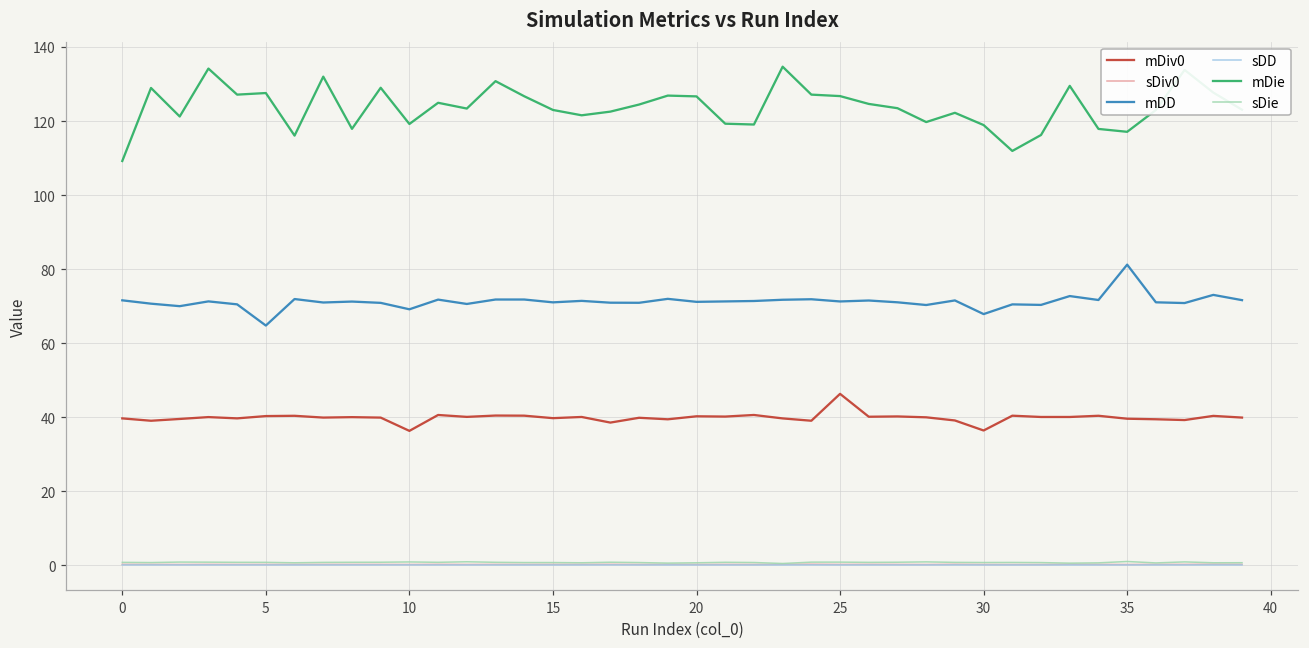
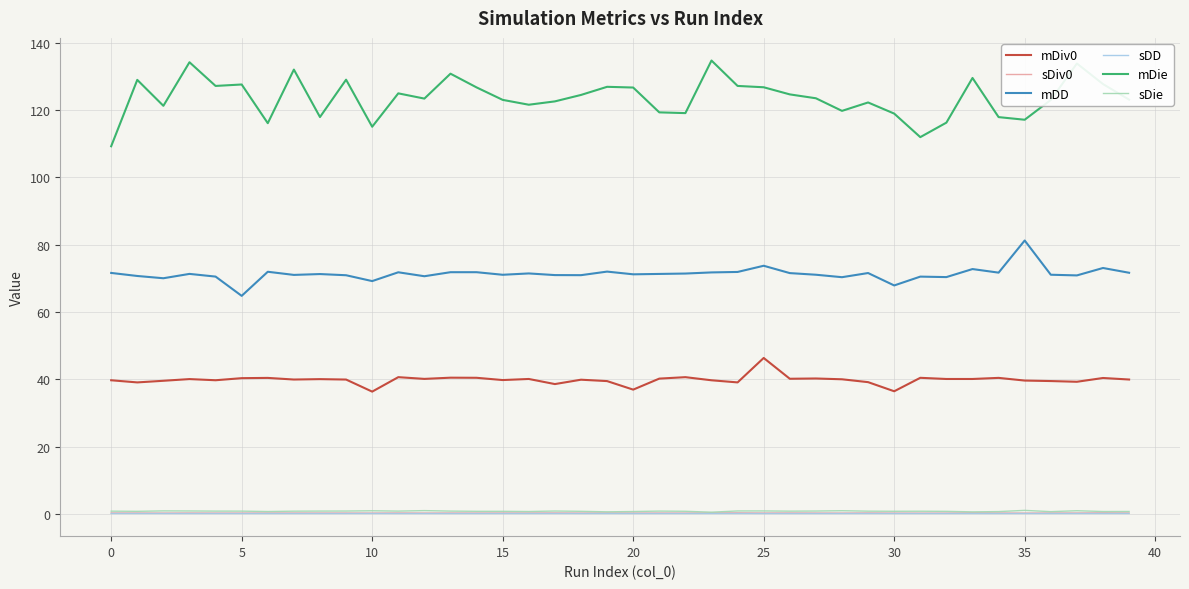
  {
    "mDiv0": {
      "0": 40,
      "5": 40,
      "10": 36,
      "15": 40,
-     "20": 40,
+     "20": 37,
      "25": 46,
      "30": 36,
      "35": 40
    },
    "mDD": {
      "0": 72,
      "5": 65,
      "10": 69,
      "15": 71,
      "20": 71,
-     "25": 71,
+     "25": 74,
      "30": 68,
      "35": 81
    },
    "mDie": {
      "0": 109,
      "5": 128,
-     "10": 119,
+     "10": 115,
      "15": 123,
      "20": 127,
      "25": 127,
      "30": 119,
      "35": 117
    }
  }
